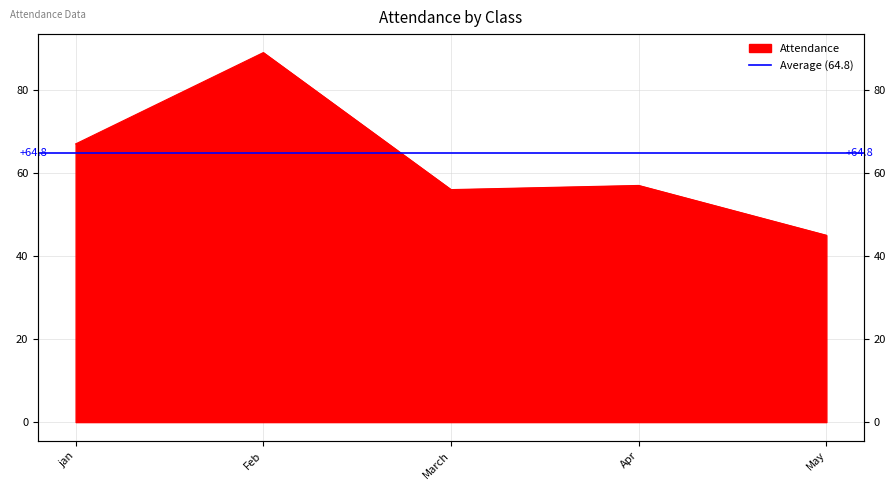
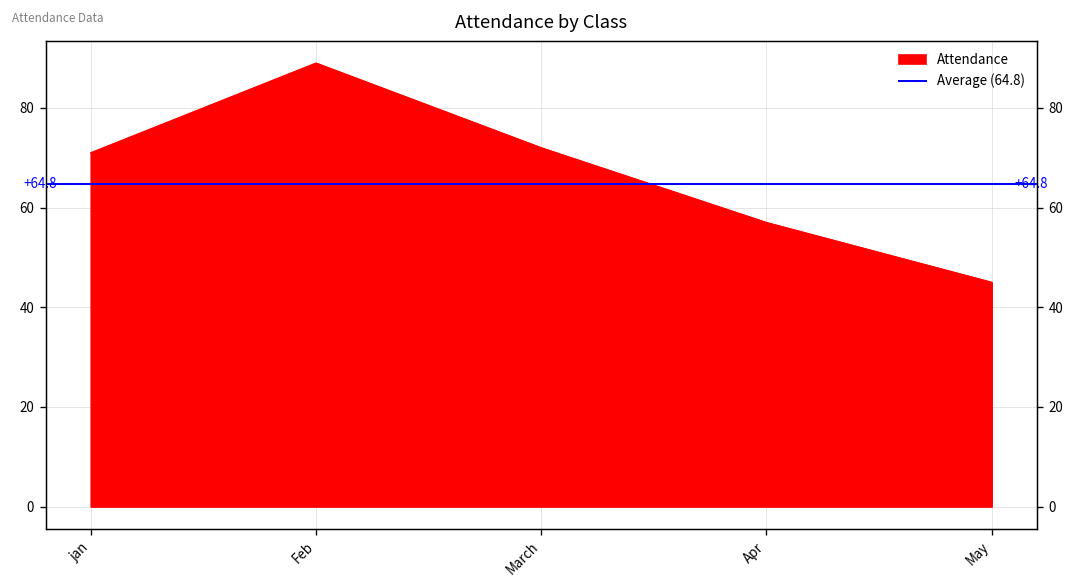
  {
-   "jan": 67,
+   "jan": 71,
    "Feb": 89,
-   "March": 56,
+   "March": 72,
    "Apr": 57,
    "May": 45
  }
